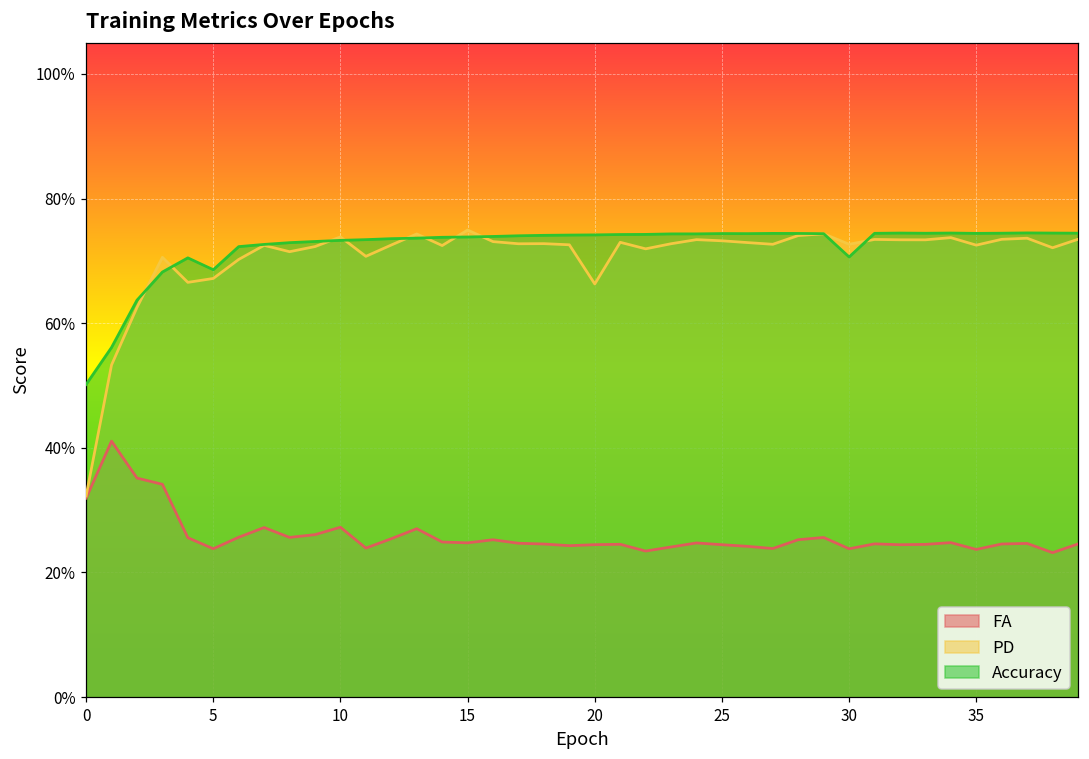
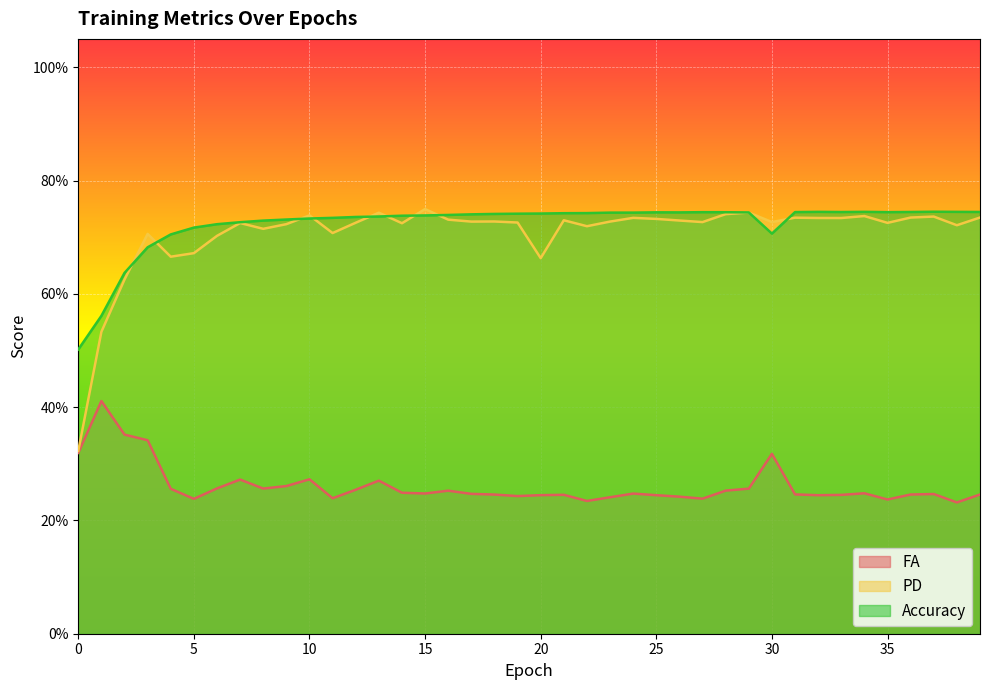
  {
    "FA": {
      "5": "24%",
      "10": "27%",
      "15": "25%",
      "20": "24%",
      "25": "24%",
-     "30": "24%",
+     "30": "32%",
      "35": "24%"
    },
    "PD": {
      "5": "67%",
      "10": "74%",
      "15": "75%",
      "20": "66%",
      "25": "73%",
      "30": "73%",
      "35": "73%"
    },
    "Accuracy": {
      "0": "50%",
-     "5": "69%",
+     "5": "72%",
      "10": "73%",
      "15": "74%",
      "20": "74%",
      "25": "74%",
      "30": "71%",
      "35": "74%"
    }
  }
